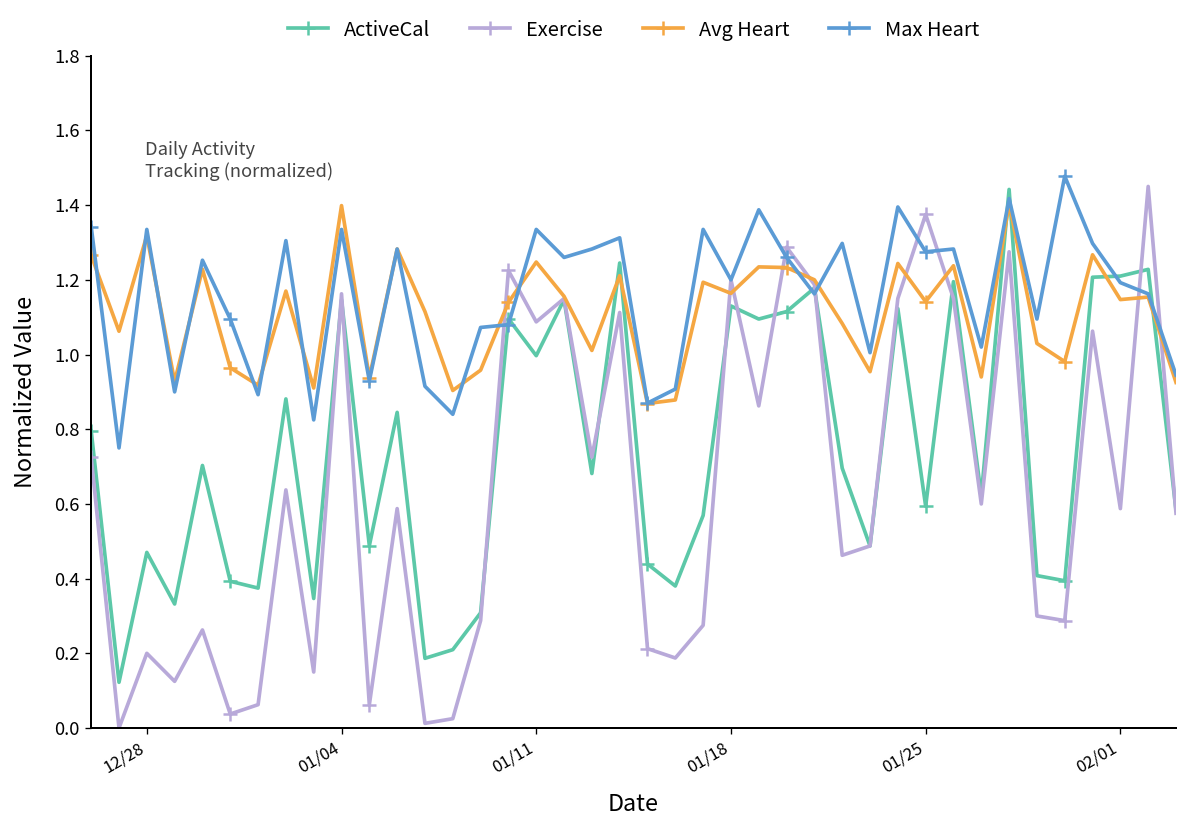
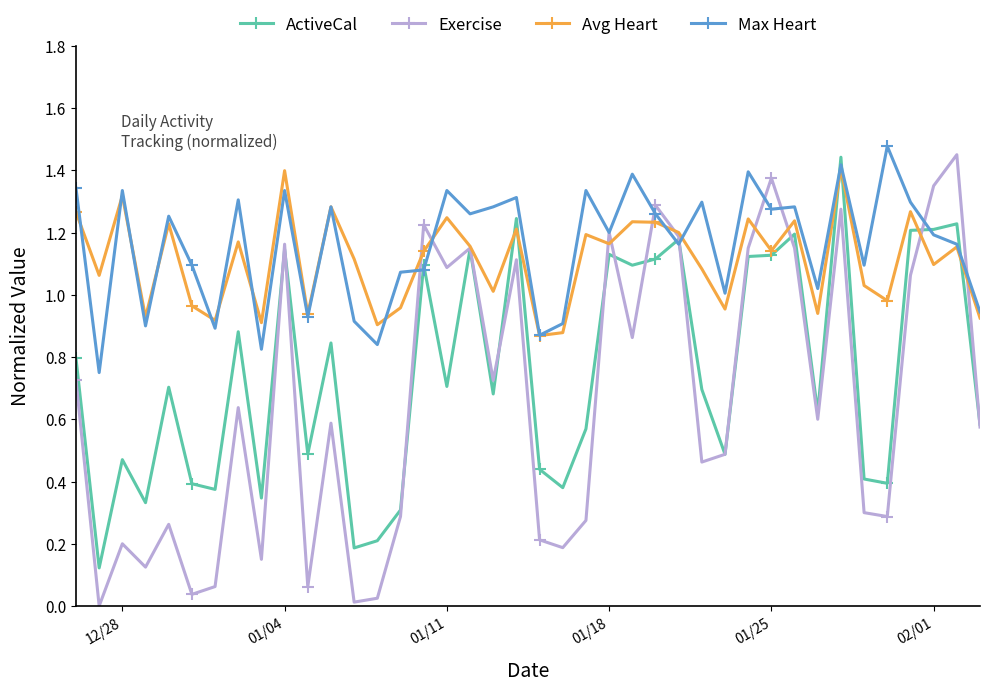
  {
    "ActiveCal": {
      "12/28": 0.47,
      "01/04": 1.15,
-     "01/11": 1.00,
+     "01/11": 0.71,
      "01/18": 1.13,
-     "01/25": 0.59,
+     "01/25": 1.13,
      "02/01": 1.21
    },
    "Exercise": {
      "12/28": 0.20,
      "01/04": 1.16,
      "01/11": 1.09,
      "01/25": 1.38,
-     "02/01": 0.59
+     "02/01": 1.35
    },
    "Avg Heart": {
      "12/28": 1.32,
      "01/04": 1.40,
      "01/11": 1.25,
      "01/18": 1.16,
      "01/25": 1.14,
-     "02/01": 1.15
+     "02/01": 1.10
    },
    "Max Heart": {
      "12/28": 1.34,
      "01/04": 1.34,
      "01/11": 1.34,
      "01/25": 1.28,
      "02/01": 1.19
    }
  }
